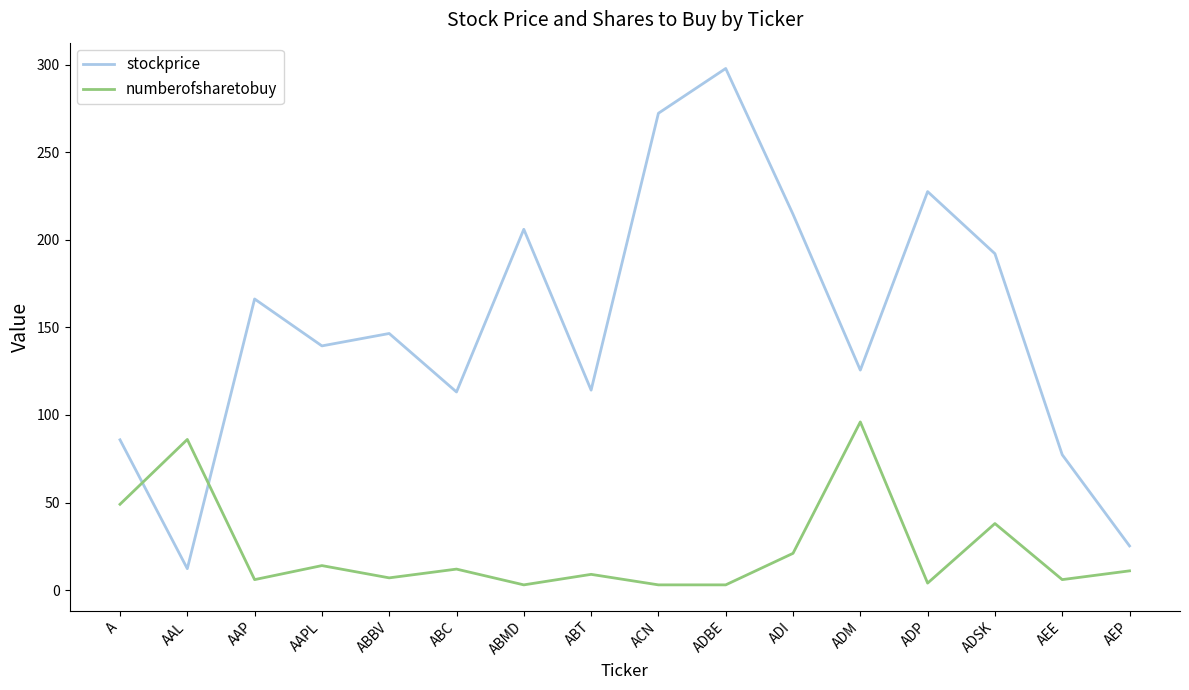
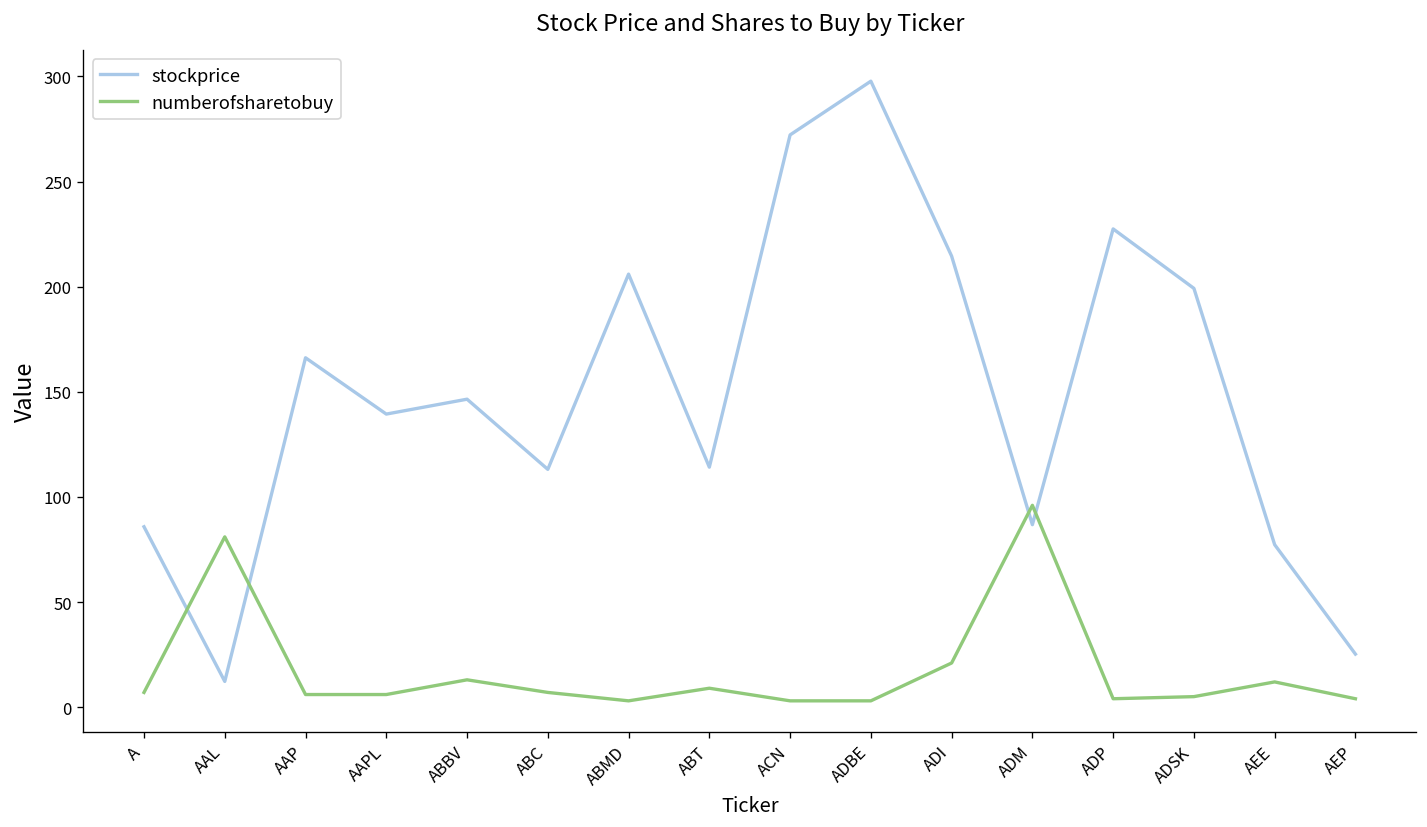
  {
    "stockprice": {
      "A": 86,
      "AAL": 12,
      "AAP": 166,
      "AAPL": 139,
      "ABBV": 146,
      "ABC": 113,
      "ABMD": 206,
      "ABT": 114,
      "ACN": 272,
      "ADBE": 298,
      "ADI": 215,
-     "ADM": 126,
+     "ADM": 87,
      "ADP": 227,
-     "ADSK": 192,
+     "ADSK": 199,
      "AEE": 77,
      "AEP": 25
    },
    "numberofsharetobuy": {
-     "A": 49,
-     "AAL": 86,
+     "A": 7,
+     "AAL": 81,
      "AAP": 6,
-     "AAPL": 14,
-     "ABBV": 7,
-     "ABC": 12,
+     "AAPL": 6,
+     "ABBV": 13,
+     "ABC": 7,
      "ABMD": 3,
      "ABT": 9,
      "ACN": 3,
      "ADBE": 3,
      "ADI": 21,
      "ADM": 96,
      "ADP": 4,
-     "ADSK": 38,
-     "AEE": 6,
-     "AEP": 11
+     "ADSK": 5,
+     "AEE": 12,
+     "AEP": 4
    }
  }
